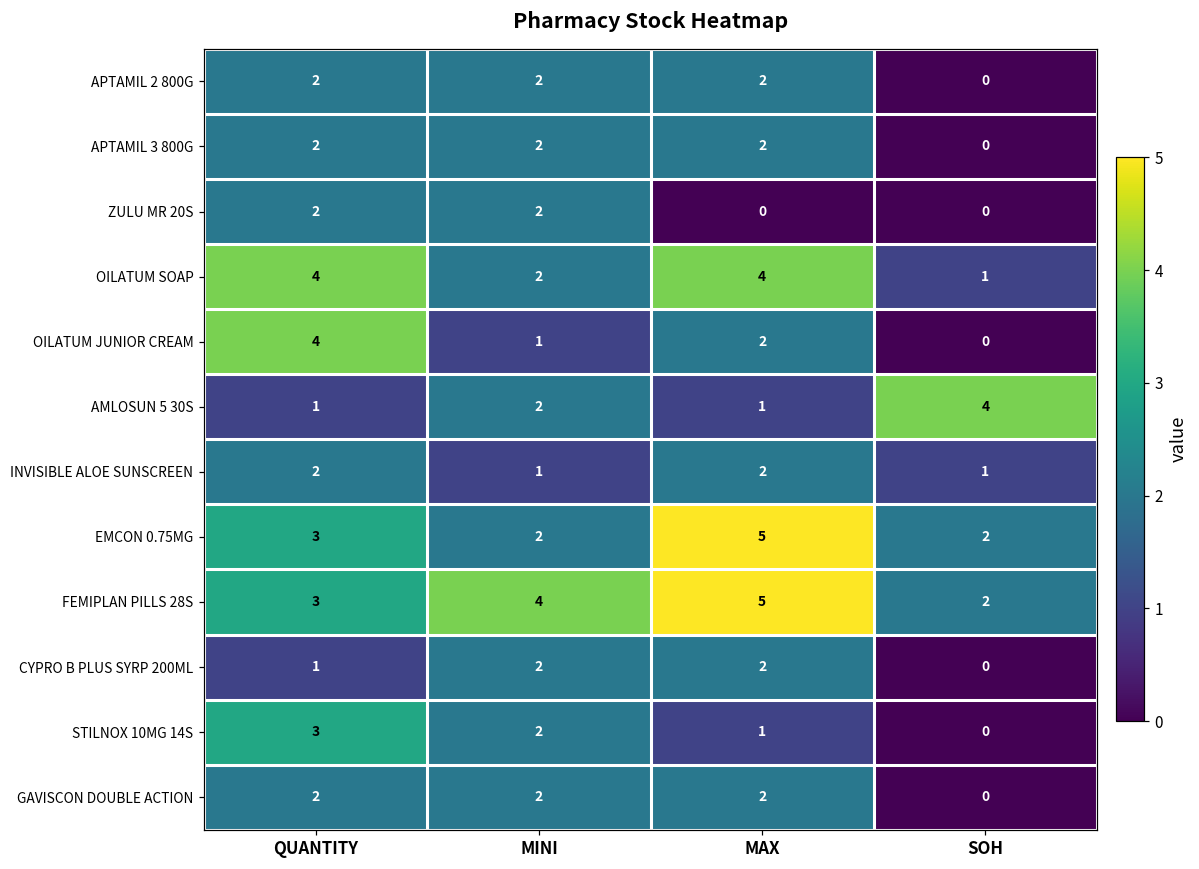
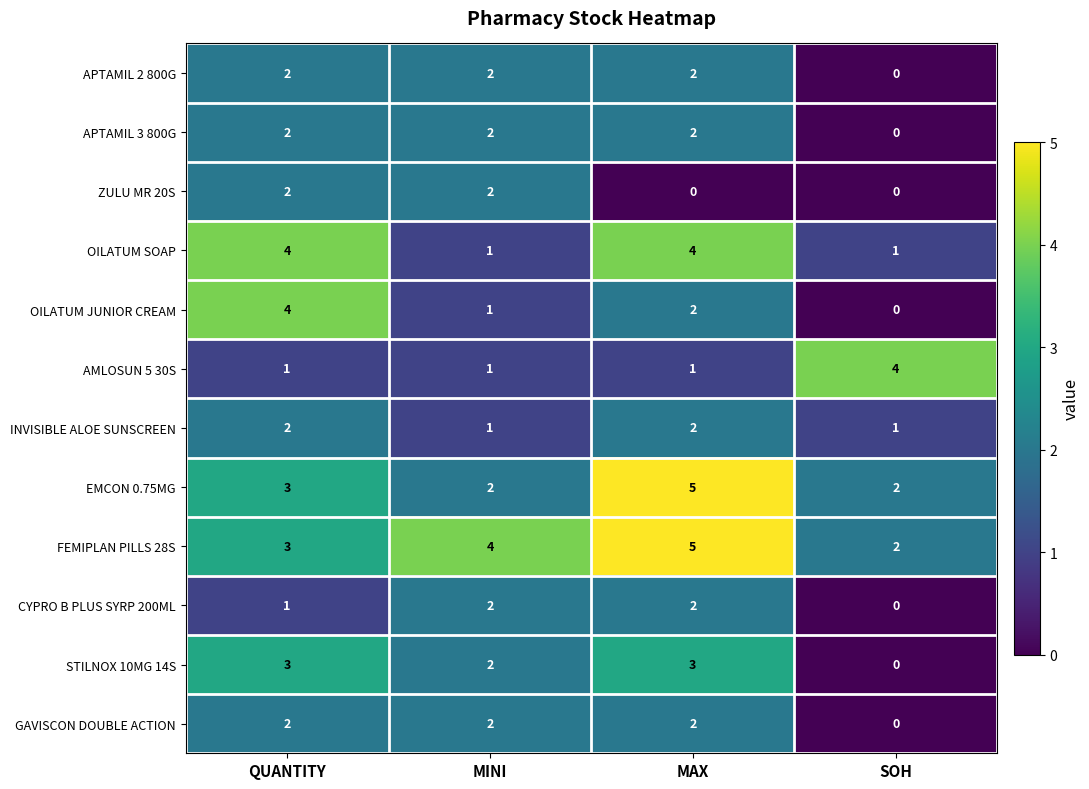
  {
    "APTAMIL 2 800G": {
      "QUANTITY": 2,
      "MINI": 2,
      "MAX": 2,
      "SOH": 0
    },
    "APTAMIL 3 800G": {
      "QUANTITY": 2,
      "MINI": 2,
      "MAX": 2,
      "SOH": 0
    },
    "ZULU MR 20S": {
      "QUANTITY": 2,
      "MINI": 2,
      "MAX": 0,
      "SOH": 0
    },
    "OILATUM SOAP": {
      "QUANTITY": 4,
-     "MINI": 2,
+     "MINI": 1,
      "MAX": 4,
      "SOH": 1
    },
    "OILATUM JUNIOR CREAM": {
      "QUANTITY": 4,
      "MINI": 1,
      "MAX": 2,
      "SOH": 0
    },
    "AMLOSUN 5 30S": {
      "QUANTITY": 1,
-     "MINI": 2,
+     "MINI": 1,
      "MAX": 1,
      "SOH": 4
    },
    "INVISIBLE ALOE SUNSCREEN": {
      "QUANTITY": 2,
      "MINI": 1,
      "MAX": 2,
      "SOH": 1
    },
    "EMCON 0.75MG": {
      "QUANTITY": 3,
      "MINI": 2,
      "MAX": 5,
      "SOH": 2
    },
    "FEMIPLAN PILLS 28S": {
      "QUANTITY": 3,
      "MINI": 4,
      "MAX": 5,
      "SOH": 2
    },
    "CYPRO B PLUS SYRP 200ML": {
      "QUANTITY": 1,
      "MINI": 2,
      "MAX": 2,
      "SOH": 0
    },
    "STILNOX 10MG 14S": {
      "QUANTITY": 3,
      "MINI": 2,
-     "MAX": 1,
+     "MAX": 3,
      "SOH": 0
    },
    "GAVISCON DOUBLE ACTION": {
      "QUANTITY": 2,
      "MINI": 2,
      "MAX": 2,
      "SOH": 0
    }
  }
